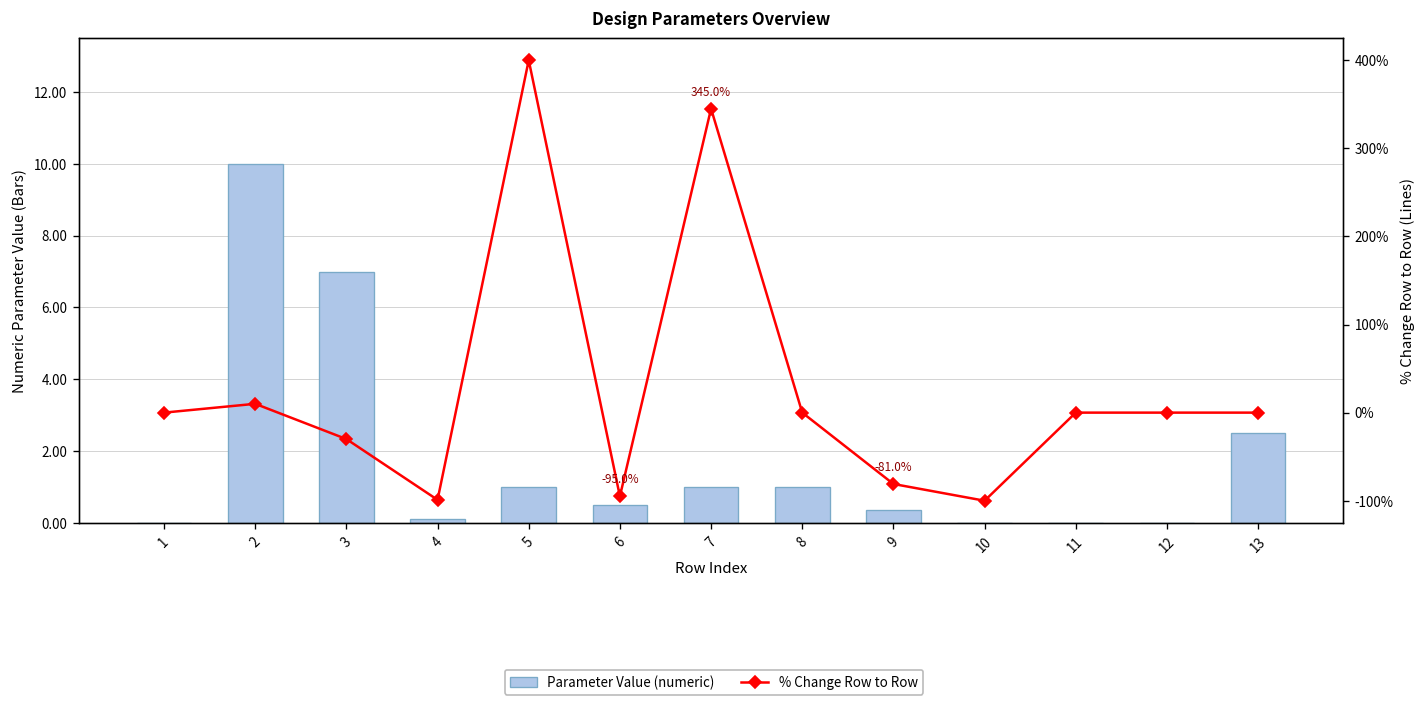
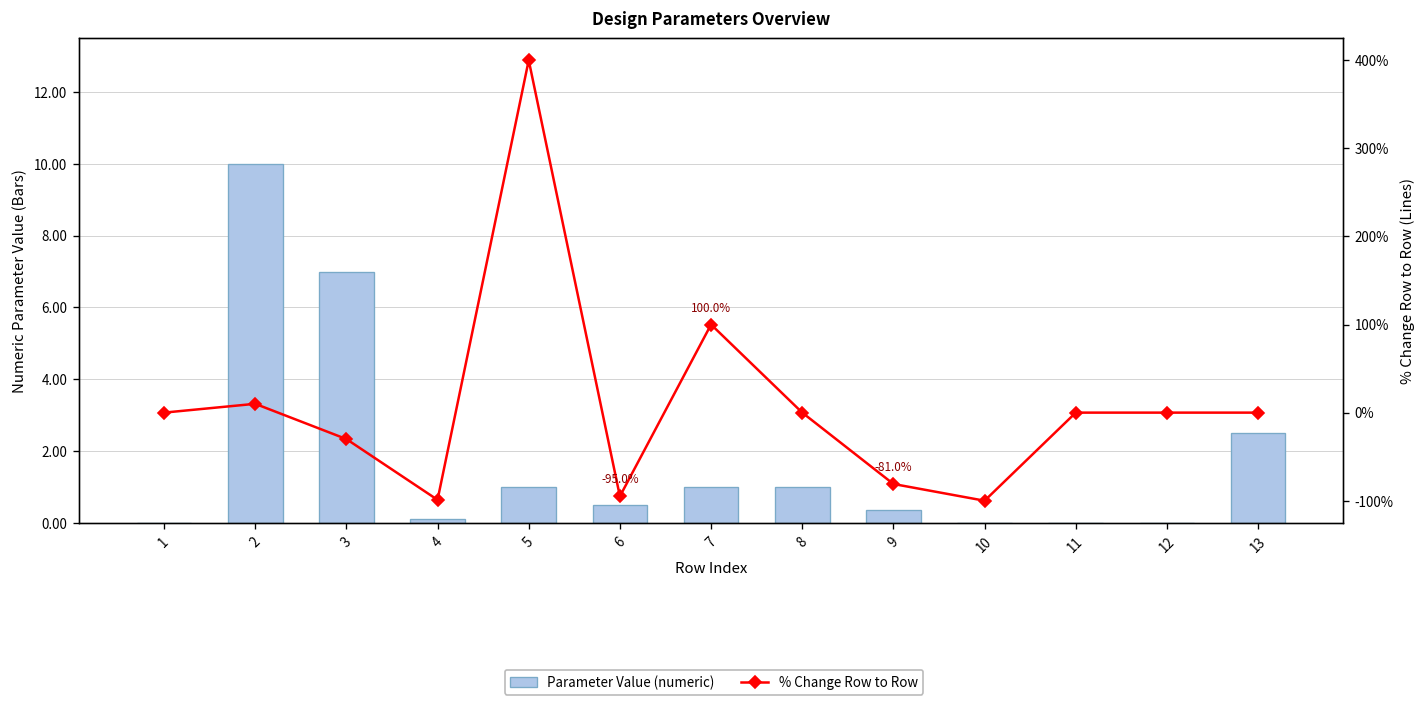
  {
    "% Change Row to Row": {
      "6": "-95.0%",
-     "7": "345.0%",
+     "7": "100.0%",
      "9": "-81.0%"
    }
  }
